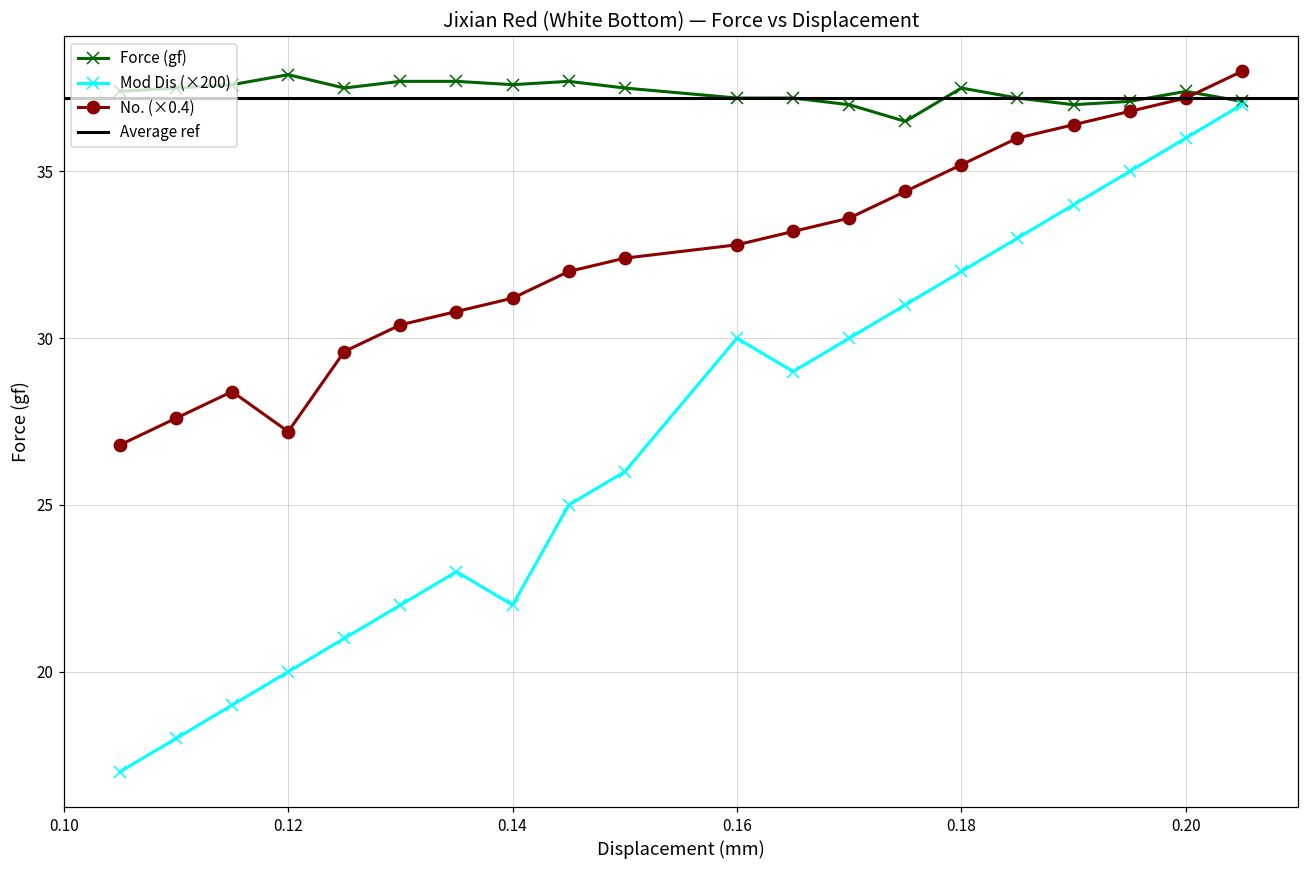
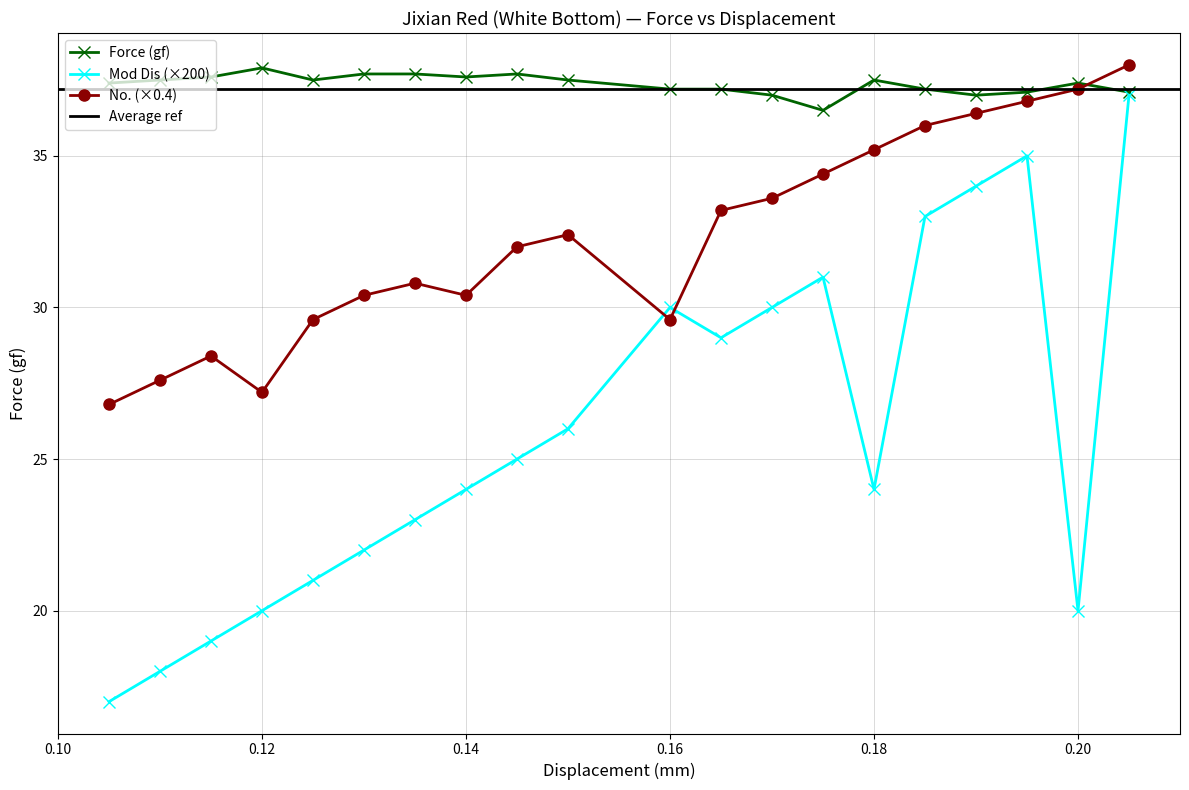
  {
    "Force (gf)": {
      "0.12": 37.9,
      "0.14": 37.6,
      "0.16": 37.2,
      "0.18": 37.5,
      "0.20": 37.4
    },
    "Mod Dis (×200)": {
      "0.12": 20.0,
-     "0.14": 22.0,
+     "0.14": 24.0,
      "0.16": 30.0,
-     "0.18": 32.0,
-     "0.20": 36.0
+     "0.18": 24.0,
+     "0.20": 20.0
    },
    "No. (×0.4)": {
      "0.12": 27.2,
-     "0.14": 31.2,
-     "0.16": 32.8,
+     "0.14": 30.4,
+     "0.16": 29.6,
      "0.18": 35.2,
      "0.20": 37.2
    }
  }
